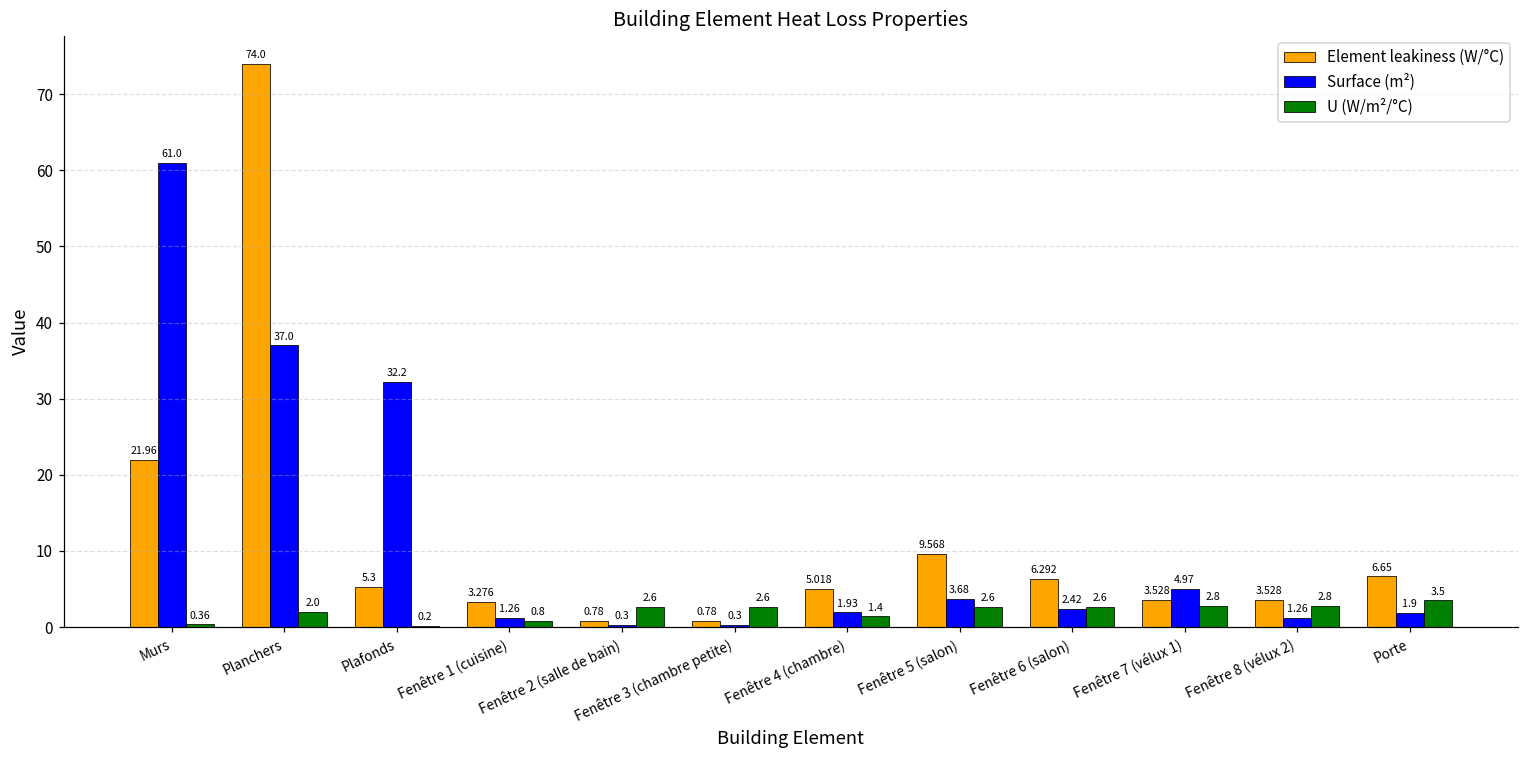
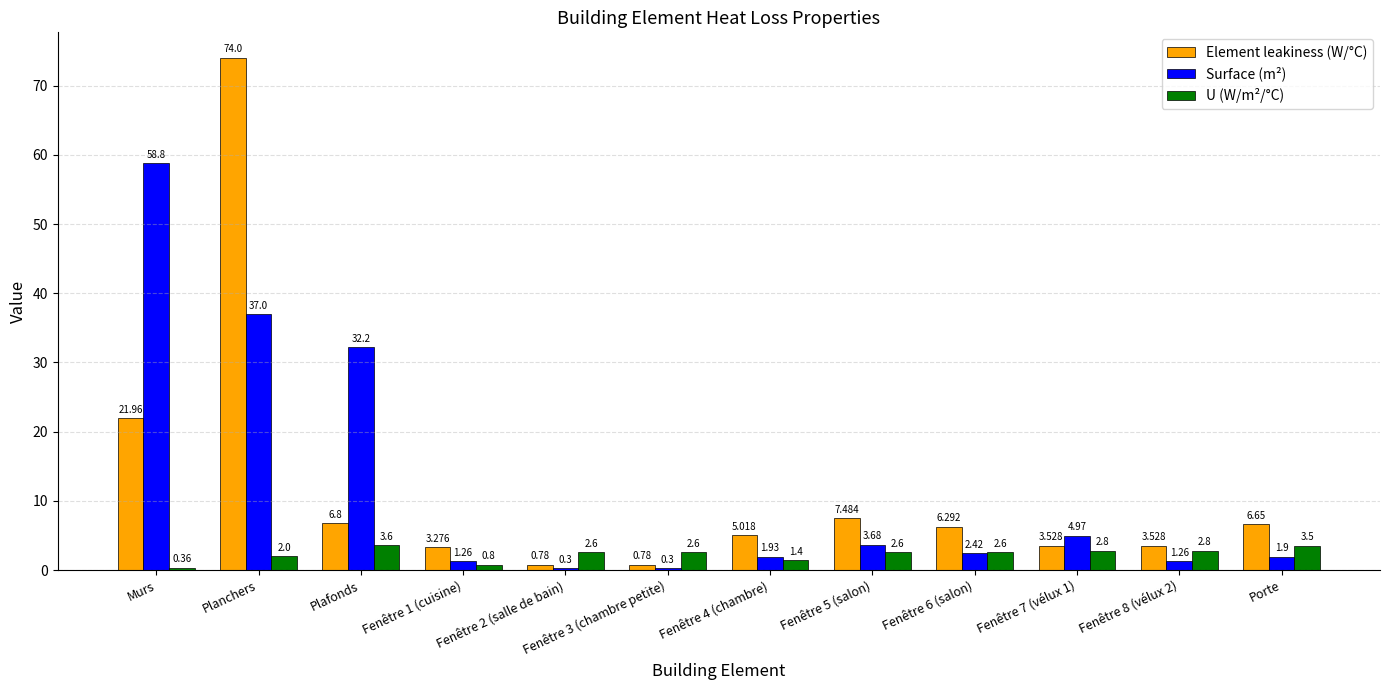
  {
    "Element leakiness (W/°C)": {
      "Murs": 21.96,
      "Planchers": 74.0,
-     "Plafonds": 5.3,
+     "Plafonds": 6.8,
      "Fenêtre 1 (cuisine)": 3.276,
      "Fenêtre 2 (salle de bain)": 0.78,
      "Fenêtre 3 (chambre petite)": 0.78,
      "Fenêtre 4 (chambre)": 5.018,
-     "Fenêtre 5 (salon)": 9.568,
+     "Fenêtre 5 (salon)": 7.484,
      "Fenêtre 6 (salon)": 6.292,
      "Fenêtre 7 (vélux 1)": 3.528,
      "Fenêtre 8 (vélux 2)": 3.528,
      "Porte": 6.65
    },
    "Surface (m²)": {
-     "Murs": 61.0,
+     "Murs": 58.8,
      "Planchers": 37.0,
      "Plafonds": 32.2,
      "Fenêtre 1 (cuisine)": 1.26,
      "Fenêtre 2 (salle de bain)": 0.3,
      "Fenêtre 3 (chambre petite)": 0.3,
      "Fenêtre 4 (chambre)": 1.93,
      "Fenêtre 5 (salon)": 3.68,
      "Fenêtre 6 (salon)": 2.42,
      "Fenêtre 7 (vélux 1)": 4.97,
      "Fenêtre 8 (vélux 2)": 1.26,
      "Porte": 1.9
    },
    "U (W/m²/°C)": {
      "Murs": 0.36,
      "Planchers": 2.0,
-     "Plafonds": 0.2,
+     "Plafonds": 3.6,
      "Fenêtre 1 (cuisine)": 0.8,
      "Fenêtre 2 (salle de bain)": 2.6,
      "Fenêtre 3 (chambre petite)": 2.6,
      "Fenêtre 4 (chambre)": 1.4,
      "Fenêtre 5 (salon)": 2.6,
      "Fenêtre 6 (salon)": 2.6,
      "Fenêtre 7 (vélux 1)": 2.8,
      "Fenêtre 8 (vélux 2)": 2.8,
      "Porte": 3.5
    }
  }
